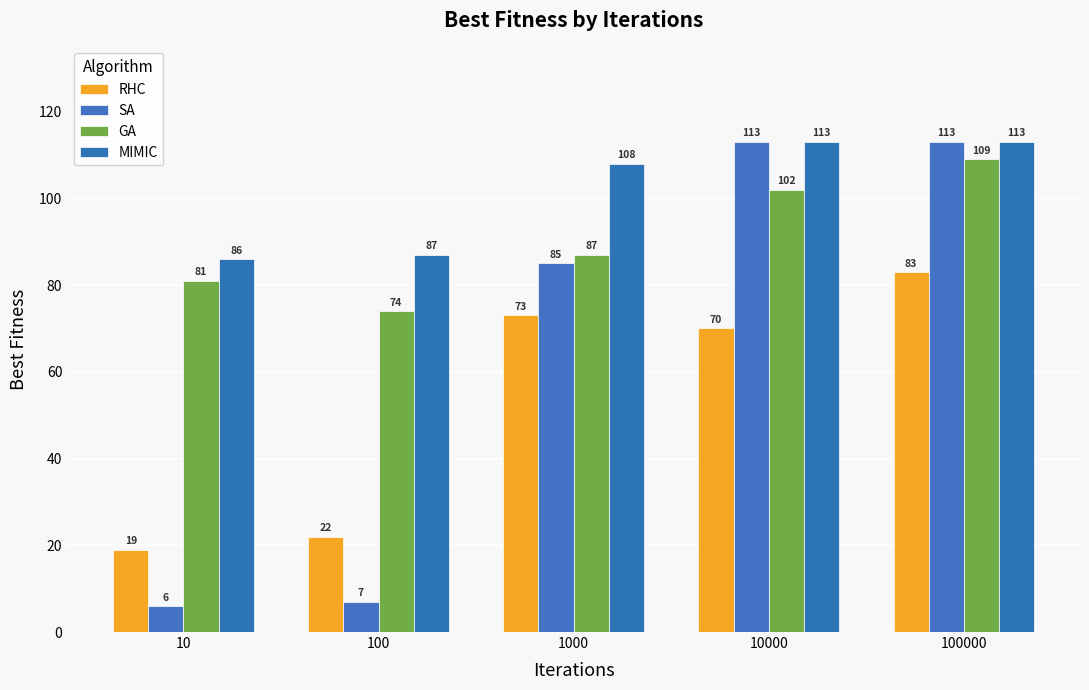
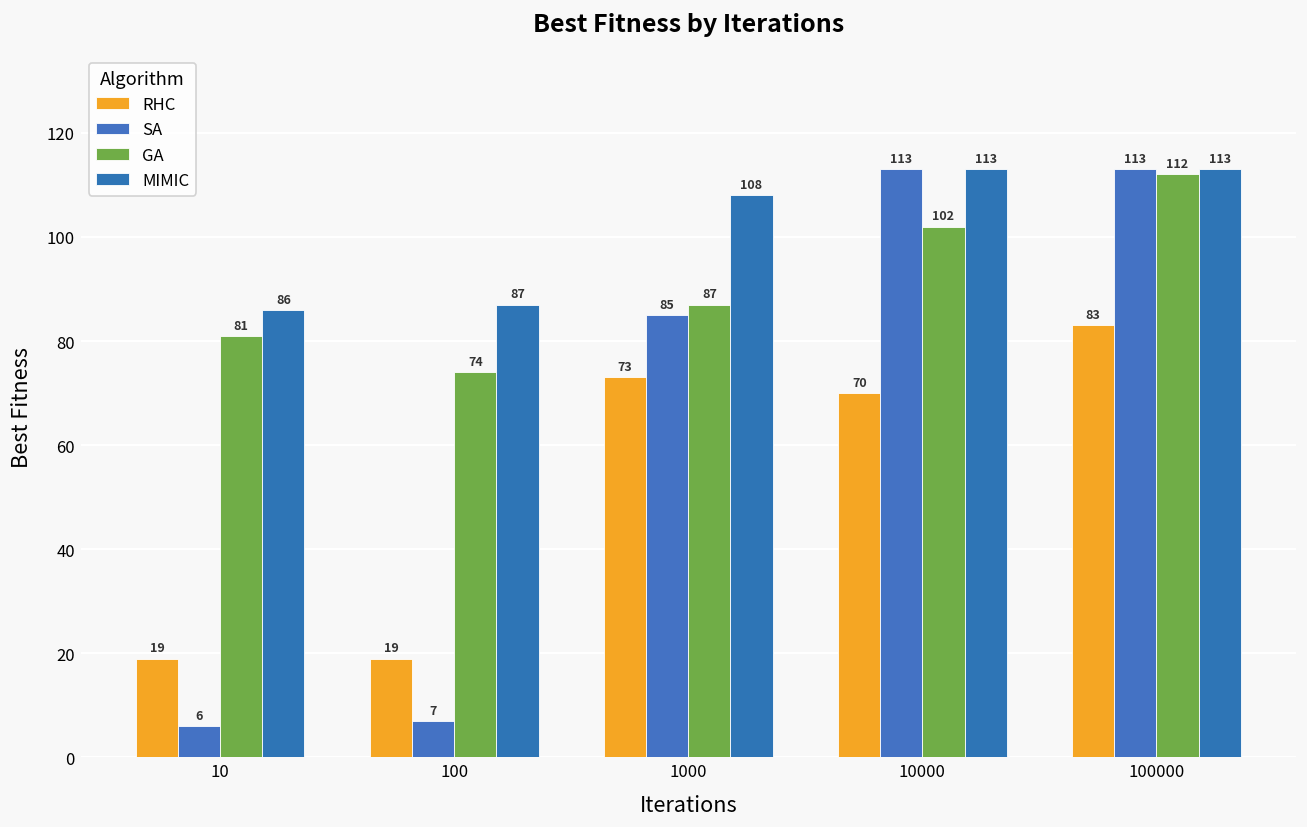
  {
    "RHC": {
      "10": 19,
-     "100": 22,
+     "100": 19,
      "1000": 73,
      "10000": 70,
      "100000": 83
    },
    "GA": {
      "10": 81,
      "100": 74,
      "1000": 87,
      "10000": 102,
-     "100000": 109
+     "100000": 112
    }
  }
